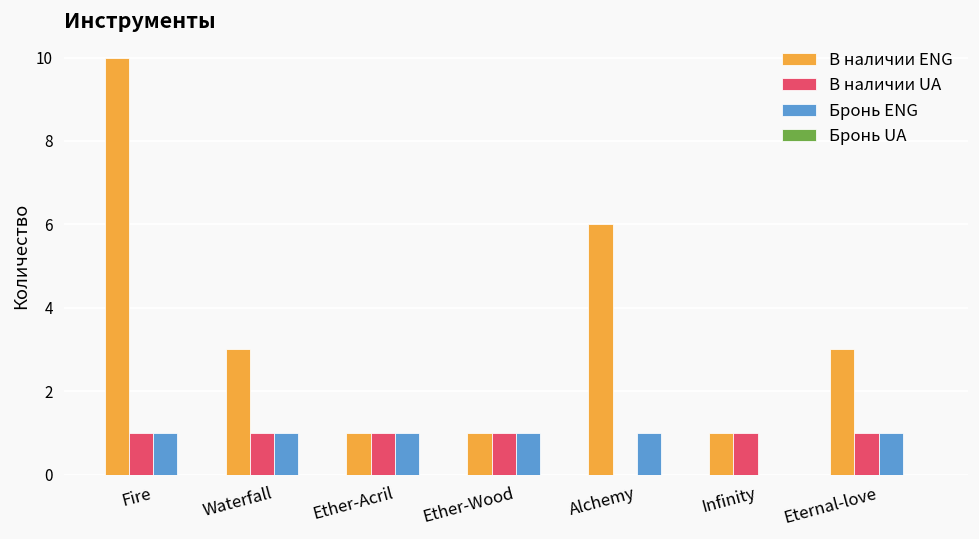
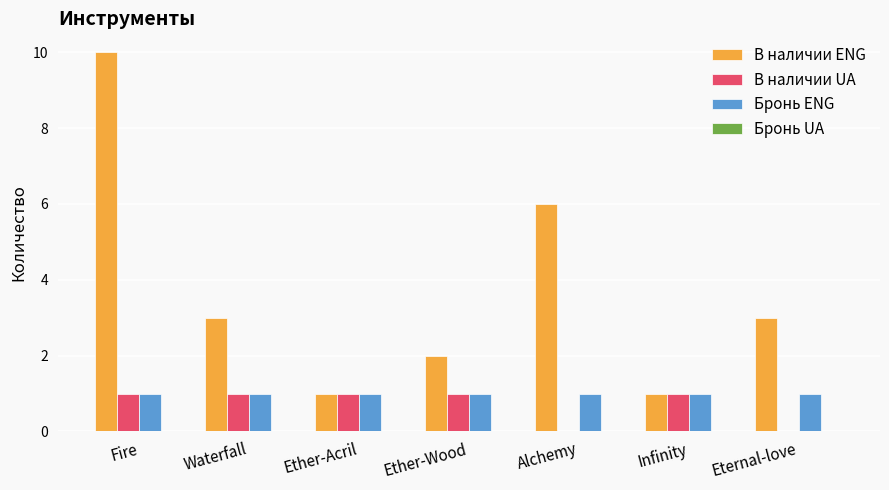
  {
    "В наличии ENG": {
      "Fire": 10,
      "Waterfall": 3,
      "Ether-Acril": 1,
-     "Ether-Wood": 1,
+     "Ether-Wood": 2,
      "Alchemy": 6,
      "Infinity": 1,
      "Eternal-love": 3
    },
    "В наличии UA": {
      "Fire": 1,
      "Waterfall": 1,
      "Ether-Acril": 1,
      "Ether-Wood": 1,
      "Alchemy": 0,
      "Infinity": 1,
-     "Eternal-love": 1
+     "Eternal-love": 0
    },
    "Бронь ENG": {
      "Fire": 1,
      "Waterfall": 1,
      "Ether-Acril": 1,
      "Ether-Wood": 1,
      "Alchemy": 1,
-     "Infinity": 0,
+     "Infinity": 1,
      "Eternal-love": 1
    },
    "Бронь UA": {
      "Fire": 0,
      "Waterfall": 0,
      "Ether-Acril": 0,
      "Ether-Wood": 0,
      "Alchemy": 0,
      "Infinity": 0,
      "Eternal-love": 0
    }
  }
